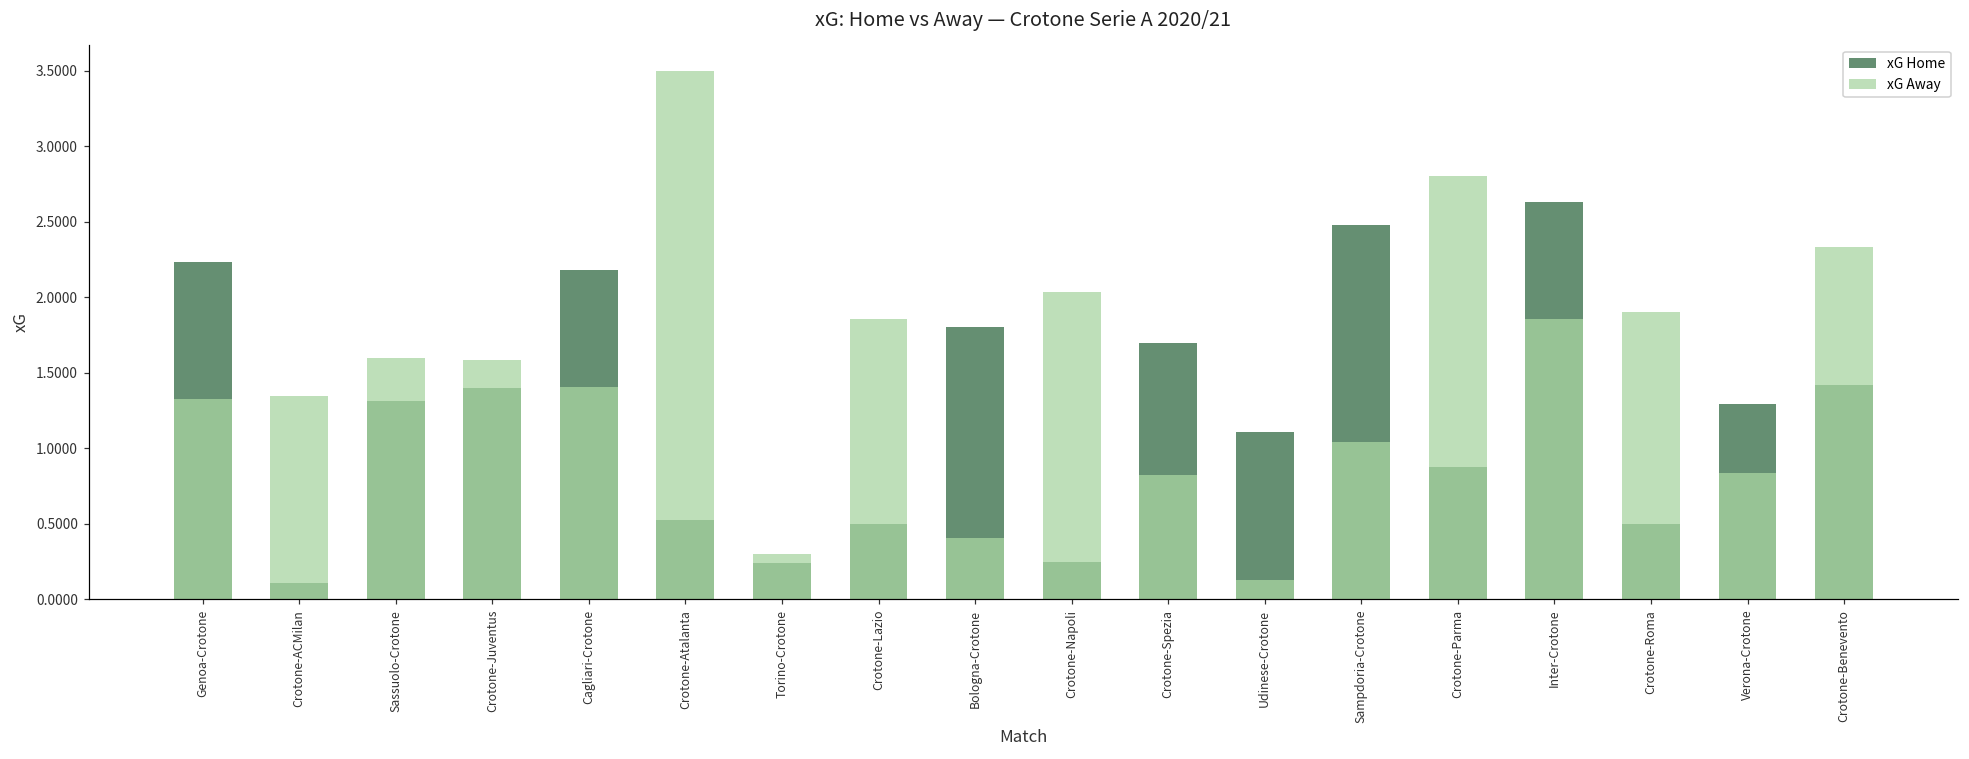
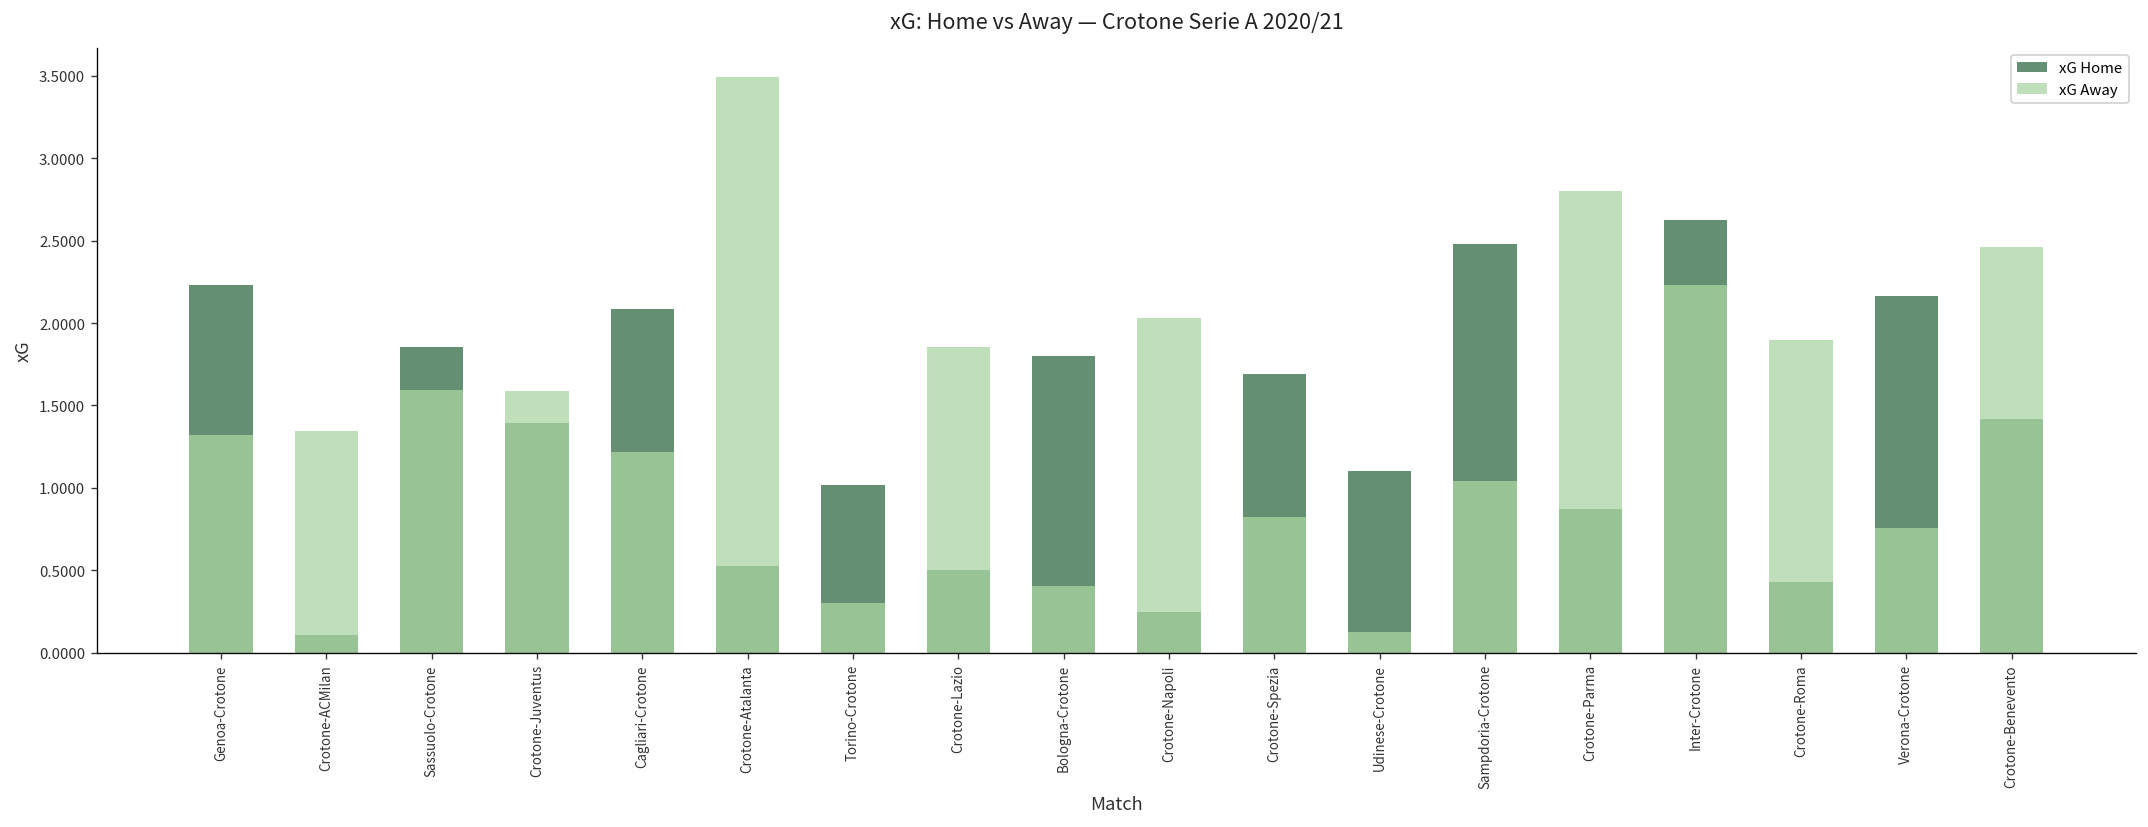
  {
    "xG Home": {
      "Genoa-Crotone": 2.23,
-     "Sassuolo-Crotone": 1.31,
-     "Cagliari-Crotone": 2.18,
-     "Torino-Crotone": 0.24,
+     "Sassuolo-Crotone": 1.86,
+     "Cagliari-Crotone": 2.08,
+     "Torino-Crotone": 1.02,
      "Bologna-Crotone": 1.80,
      "Crotone-Spezia": 1.69,
      "Udinese-Crotone": 1.10,
      "Sampdoria-Crotone": 2.48,
      "Inter-Crotone": 2.63,
-     "Crotone-Roma": 0.50,
-     "Verona-Crotone": 1.29
+     "Crotone-Roma": 0.43,
+     "Verona-Crotone": 2.16
    },
    "xG Away": {
      "Crotone-ACMilan": 1.34,
      "Crotone-Juventus": 1.58,
-     "Cagliari-Crotone": 1.41,
+     "Cagliari-Crotone": 1.22,
      "Crotone-Atalanta": 3.50,
      "Crotone-Lazio": 1.86,
      "Crotone-Napoli": 2.03,
      "Crotone-Parma": 2.80,
-     "Inter-Crotone": 1.85,
+     "Inter-Crotone": 2.23,
      "Crotone-Roma": 1.90,
-     "Verona-Crotone": 0.83,
-     "Crotone-Benevento": 2.33
+     "Verona-Crotone": 0.75,
+     "Crotone-Benevento": 2.46
    }
  }
